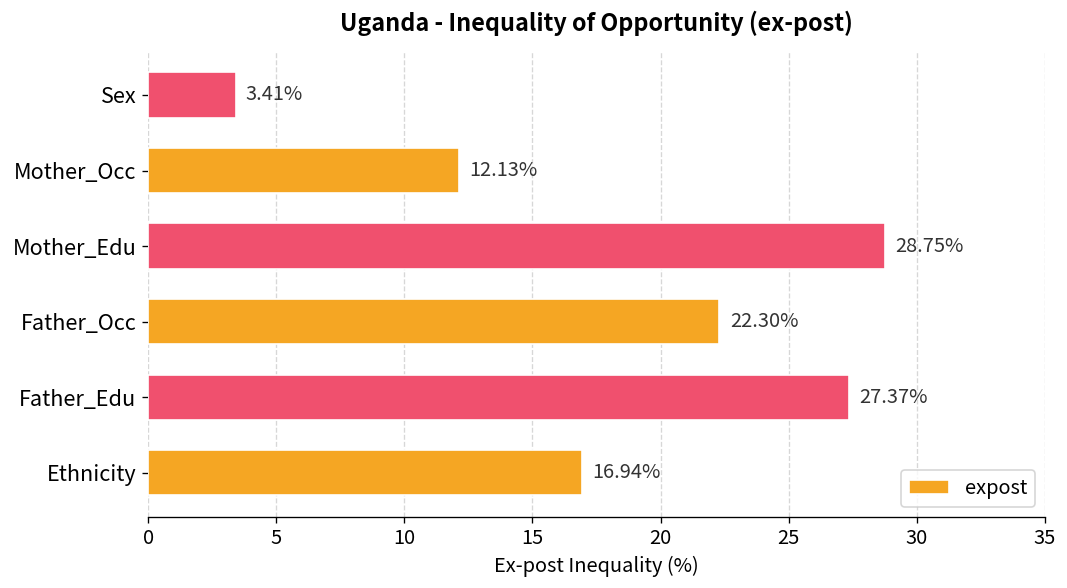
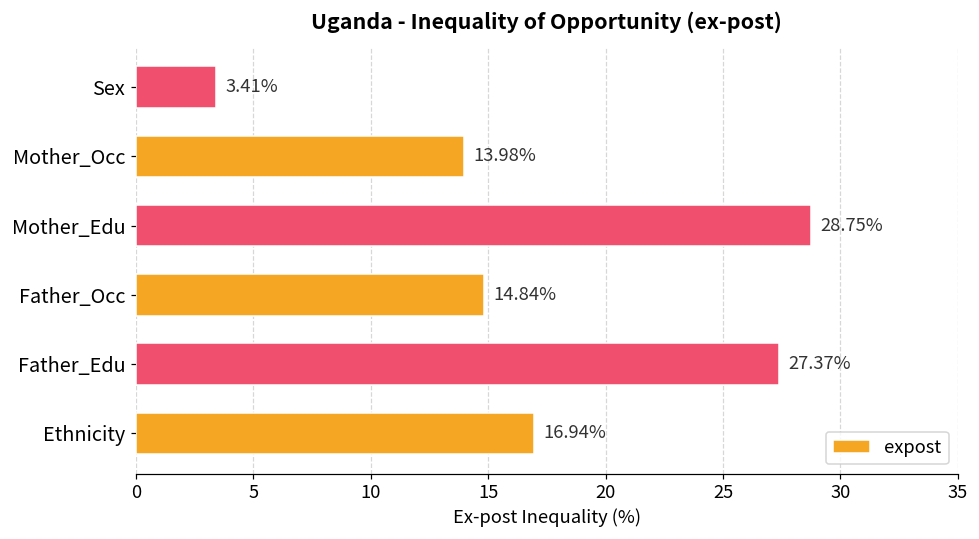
  {
    "Sex": "3.41%",
-   "Mother_Occ": "12.13%",
+   "Mother_Occ": "13.98%",
    "Mother_Edu": "28.75%",
-   "Father_Occ": "22.30%",
+   "Father_Occ": "14.84%",
    "Father_Edu": "27.37%",
    "Ethnicity": "16.94%"
  }
